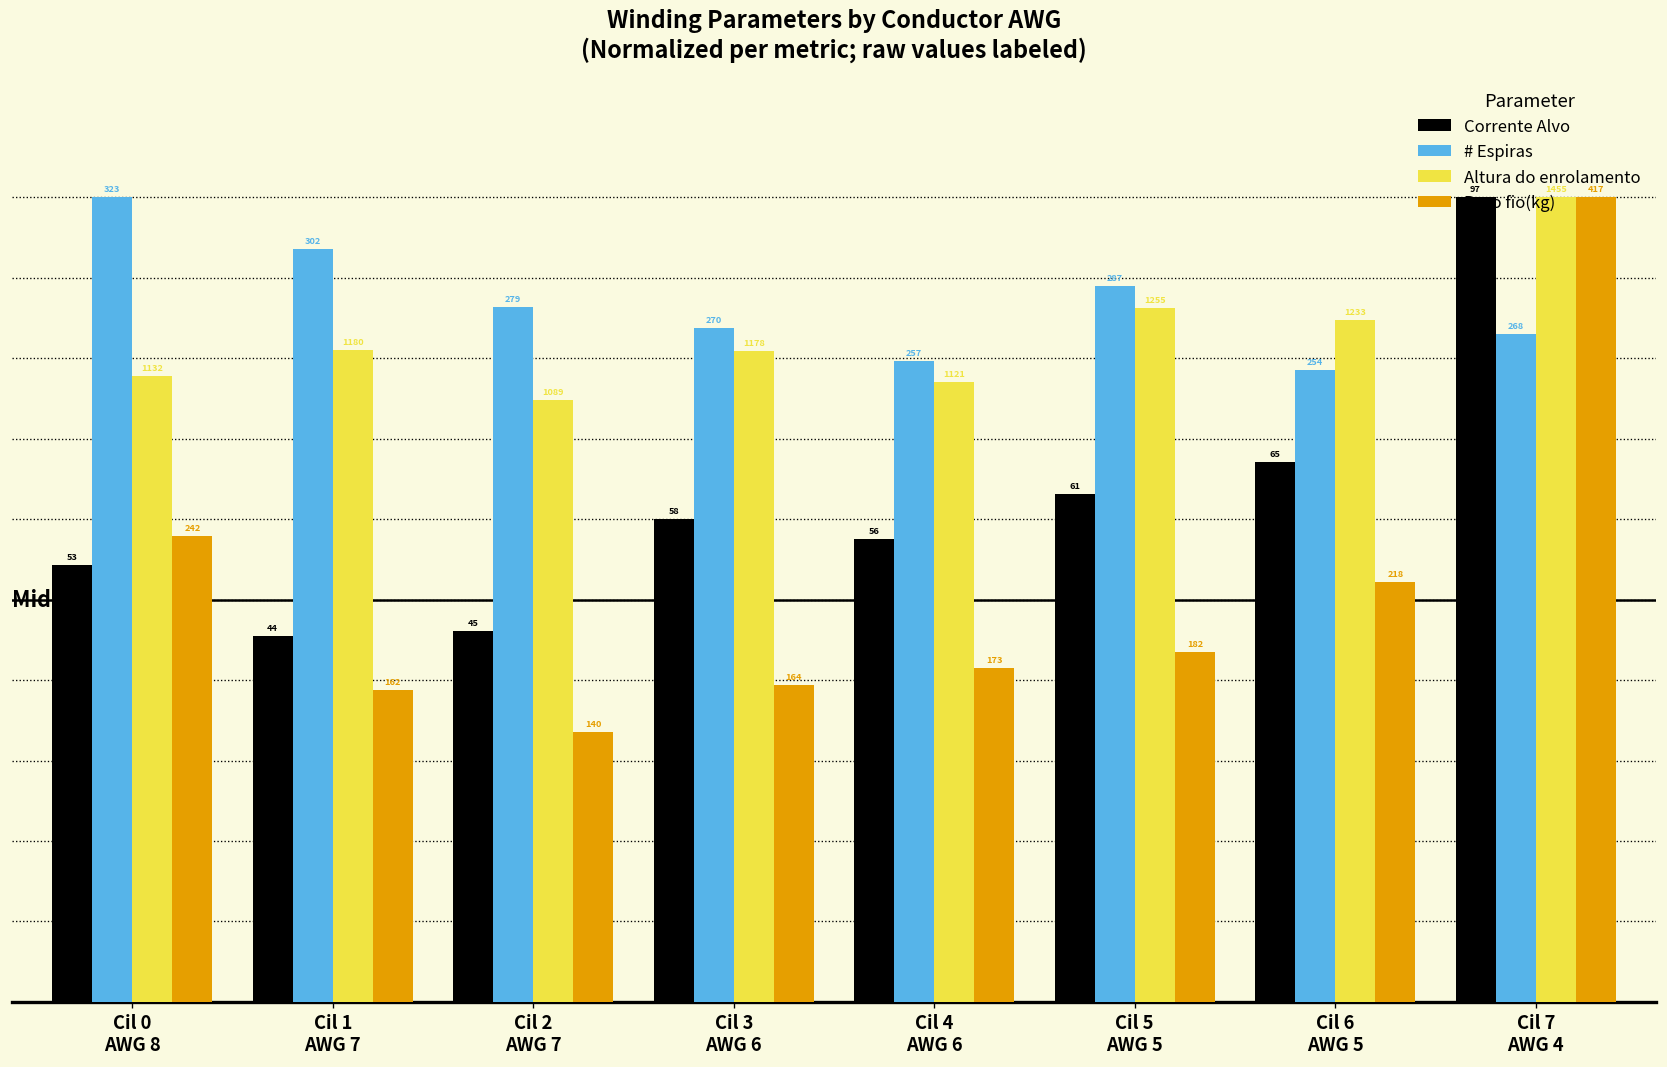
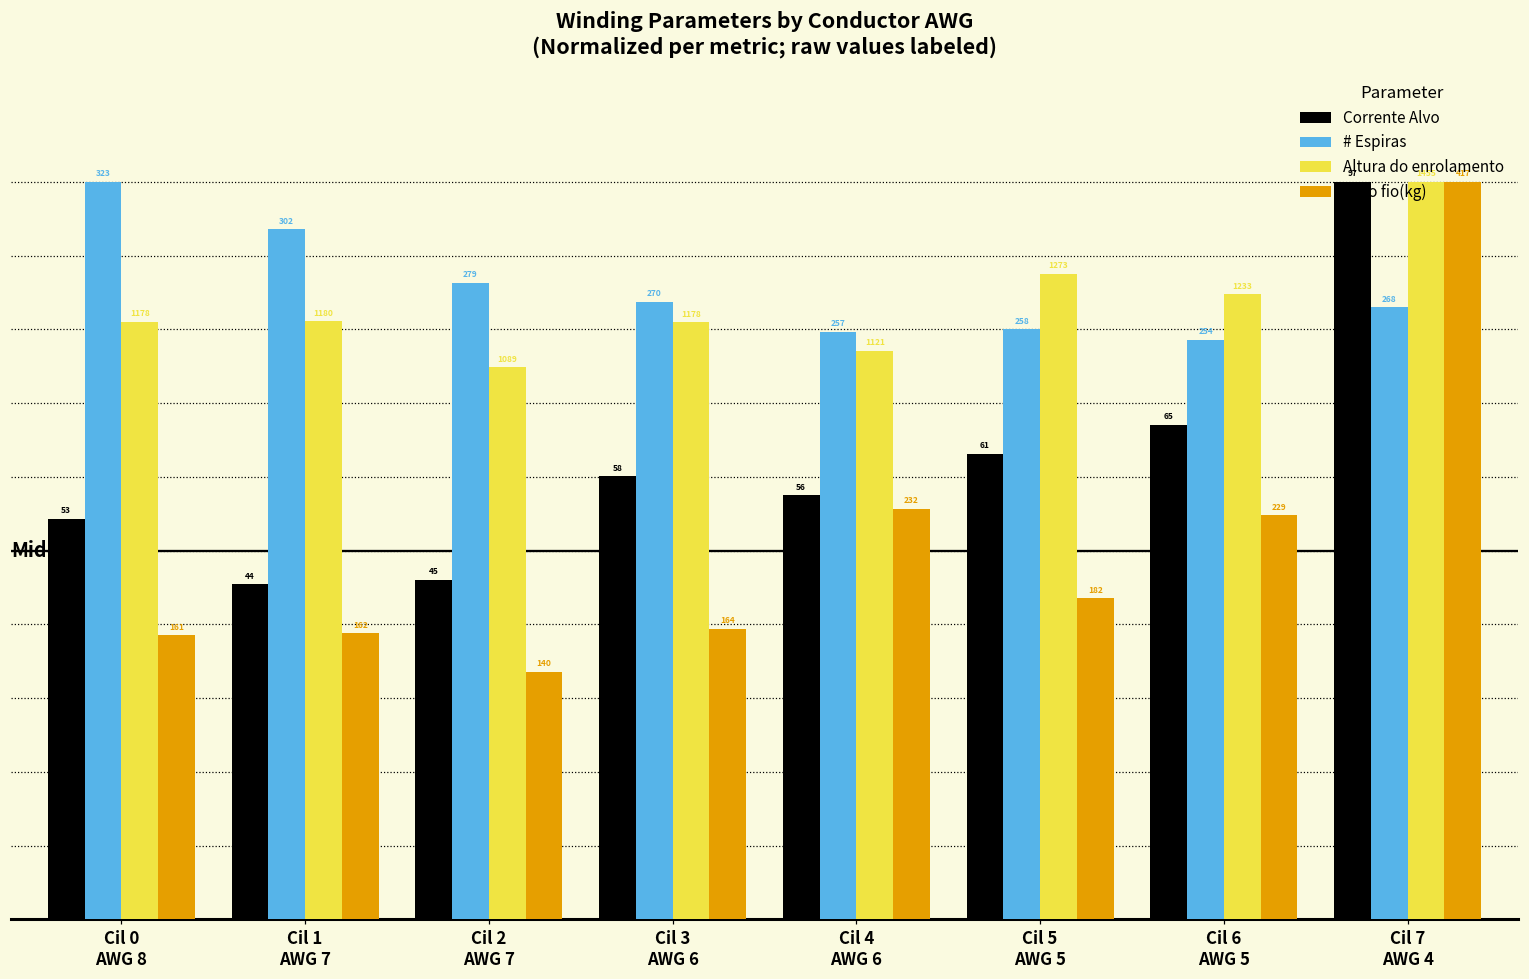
  {
    "# Espiras": {
-     "Cil 5 AWG 5": 287
+     "Cil 5 AWG 5": 258
    },
    "Altura do enrolamento": {
-     "Cil 0 AWG 8": 1132,
-     "Cil 5 AWG 5": 1255
+     "Cil 0 AWG 8": 1178,
+     "Cil 5 AWG 5": 1273
    },
    "Peso fio(kg)": {
-     "Cil 0 AWG 8": 242,
-     "Cil 4 AWG 6": 173,
-     "Cil 6 AWG 5": 218
+     "Cil 0 AWG 8": 161,
+     "Cil 4 AWG 6": 232,
+     "Cil 6 AWG 5": 229
    }
  }
